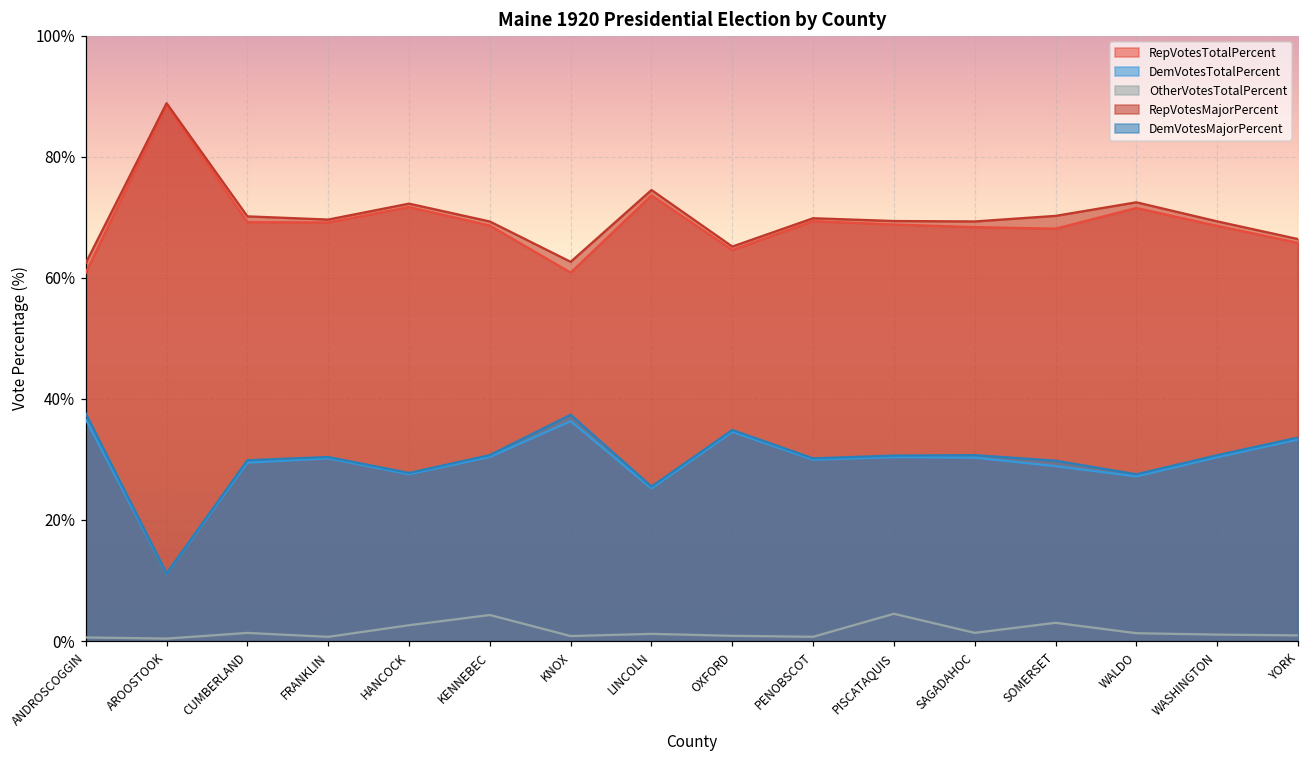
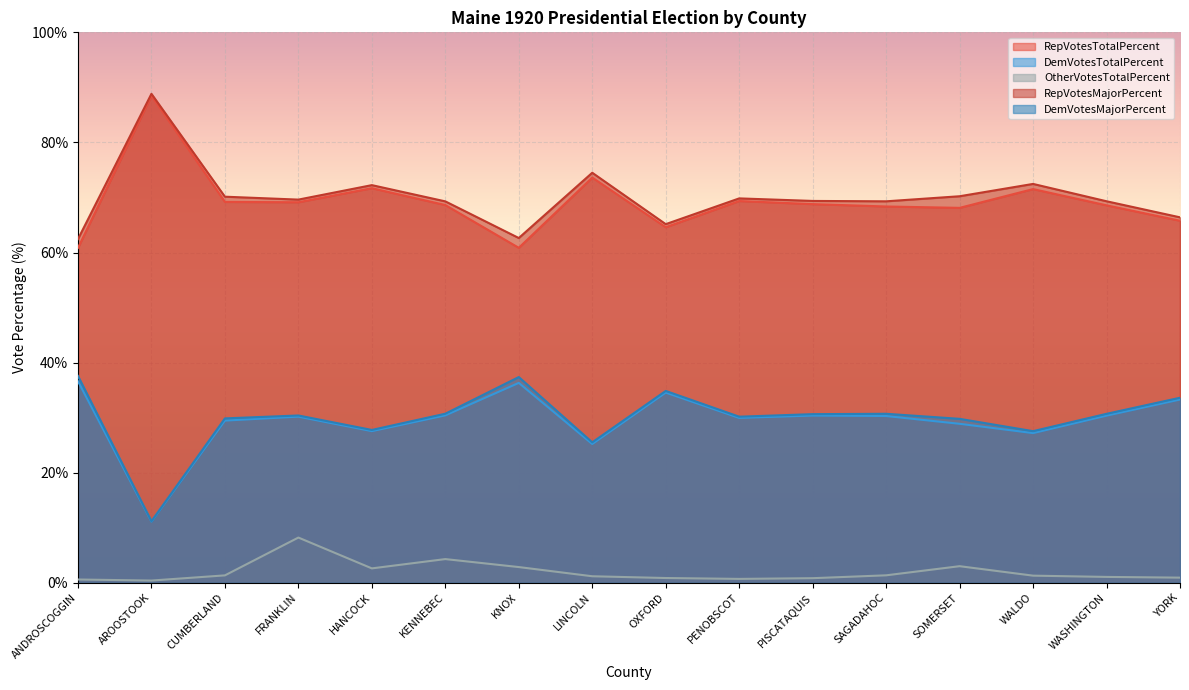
  {
    "OtherVotesTotalPercent": {
      "ANDROSCOGGIN": "1%",
      "AROOSTOOK": "0%",
      "CUMBERLAND": "1%",
-     "FRANKLIN": "1%",
+     "FRANKLIN": "8%",
      "HANCOCK": "3%",
      "KENNEBEC": "4%",
-     "KNOX": "1%",
+     "KNOX": "3%",
      "LINCOLN": "1%",
      "OXFORD": "1%",
      "PENOBSCOT": "1%",
-     "PISCATAQUIS": "5%",
+     "PISCATAQUIS": "1%",
      "SAGADAHOC": "1%",
      "SOMERSET": "3%",
      "WALDO": "1%",
      "WASHINGTON": "1%",
      "YORK": "1%"
    }
  }
